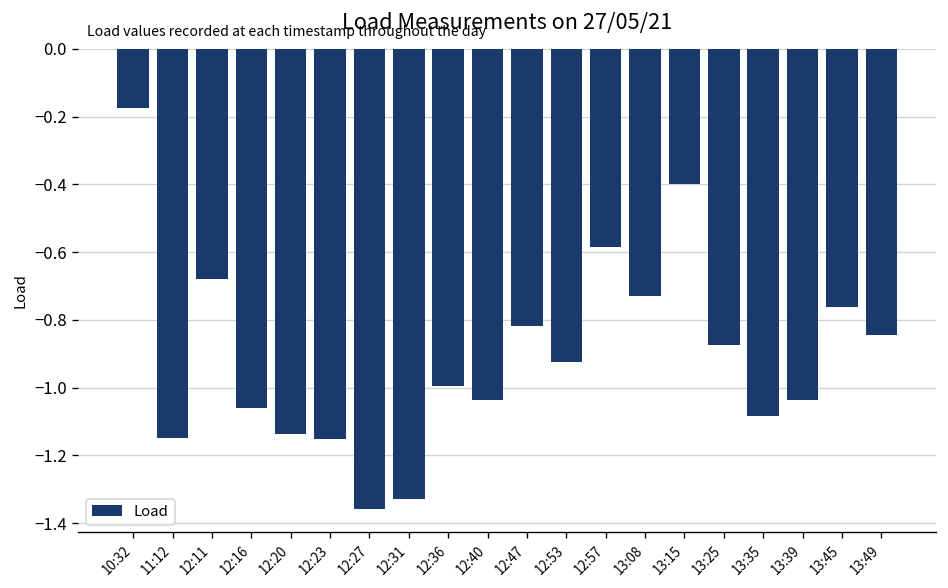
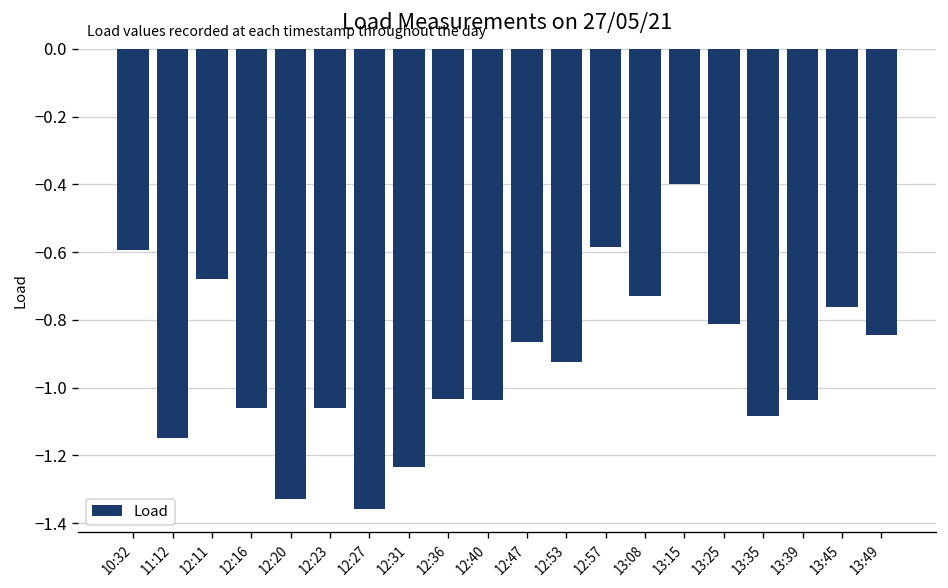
  {
-   "10:32": -0.18,
+   "10:32": -0.60,
    "11:12": -1.15,
    "12:11": -0.68,
    "12:16": -1.06,
-   "12:20": -1.14,
-   "12:23": -1.15,
+   "12:20": -1.33,
+   "12:23": -1.06,
    "12:27": -1.36,
-   "12:31": -1.33,
-   "12:36": -0.99,
+   "12:31": -1.23,
+   "12:36": -1.03,
    "12:40": -1.04,
-   "12:47": -0.82,
+   "12:47": -0.87,
    "12:53": -0.92,
    "12:57": -0.59,
    "13:08": -0.73,
    "13:15": -0.40,
-   "13:25": -0.88,
+   "13:25": -0.81,
    "13:35": -1.09,
    "13:39": -1.04,
    "13:45": -0.76,
    "13:49": -0.85
  }
